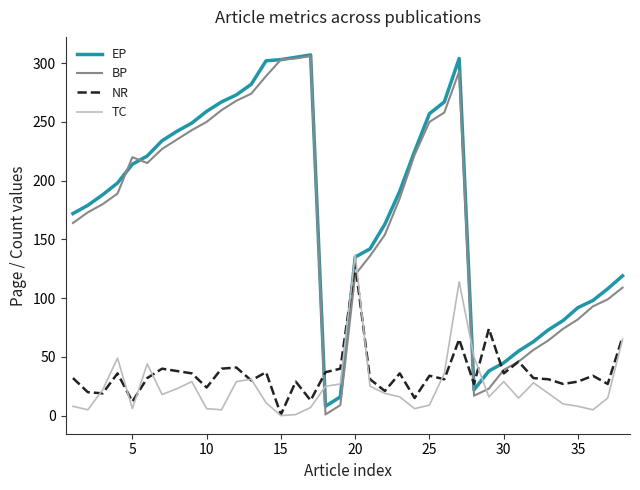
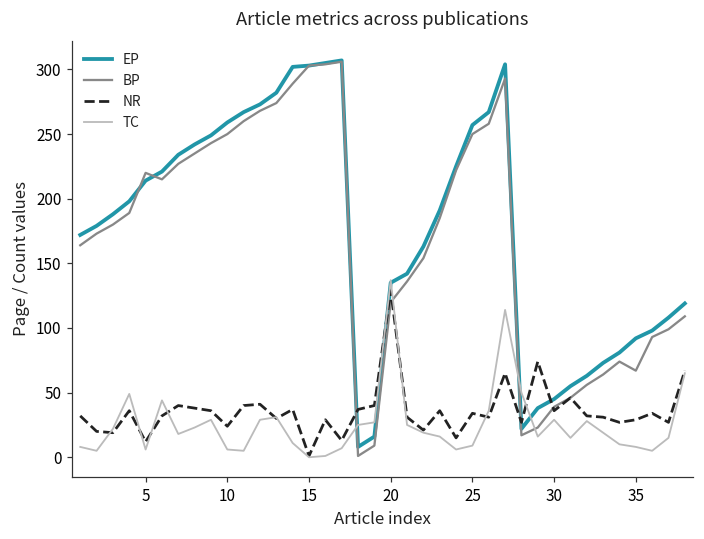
  {
    "EP": {
      "5": 214,
      "10": 259,
      "25": 257,
      "30": 45,
      "35": 92
    },
    "BP": {
      "5": 220,
      "10": 250,
      "20": 120,
      "25": 250,
      "30": 39,
-     "35": 82
+     "35": 67
    },
    "NR": {
      "5": 12,
      "10": 24,
      "20": 129,
      "25": 34,
      "30": 36,
      "35": 29
    },
    "TC": {
      "5": 6,
      "10": 6,
      "25": 9,
      "30": 29,
      "35": 8
    }
  }
